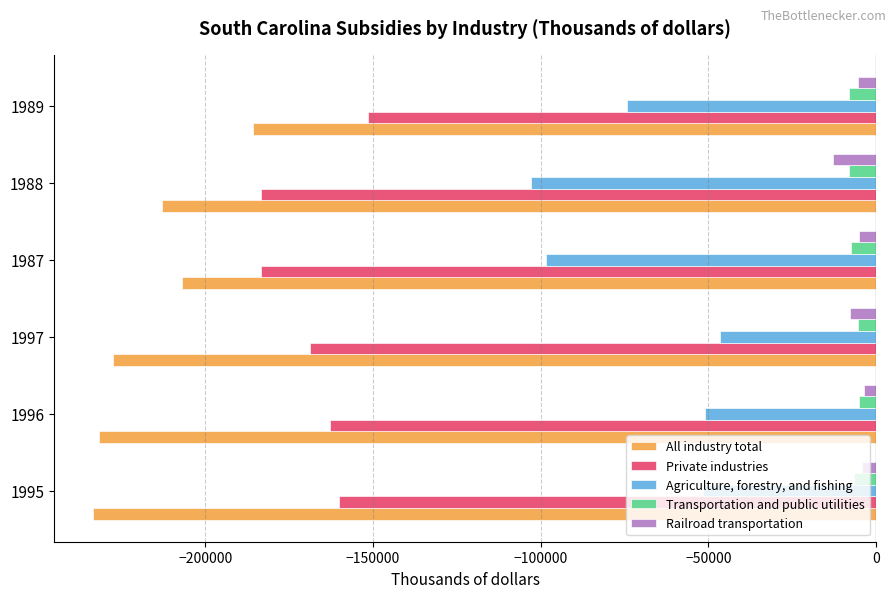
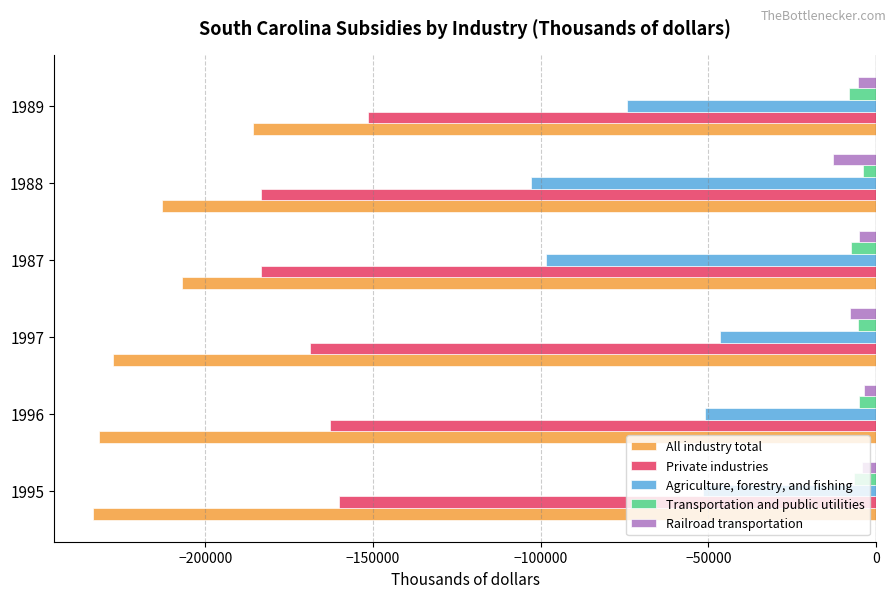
  {
    "All industry total": {
      "1989": -186000,
      "1988": -213000,
      "1987": -207000,
      "1997": -228000,
      "1996": -232000,
      "1995": -233000
    },
    "Private industries": {
      "1989": -151000,
      "1988": -183000,
      "1987": -183000,
      "1997": -169000,
      "1996": -163000,
      "1995": -160000
    },
    "Agriculture, forestry, and fishing": {
      "1989": -74000,
      "1988": -103000,
      "1987": -98000,
      "1997": -46000,
      "1996": -51000
    },
    "Transportation and public utilities": {
      "1989": -8000,
-     "1988": -8000,
+     "1988": -4000,
      "1987": -8000,
      "1997": -6000,
      "1996": -5000
    },
    "Railroad transportation": {
      "1989": -5000,
      "1988": -13000,
      "1987": -5000,
      "1997": -8000,
      "1996": -4000
    }
  }
